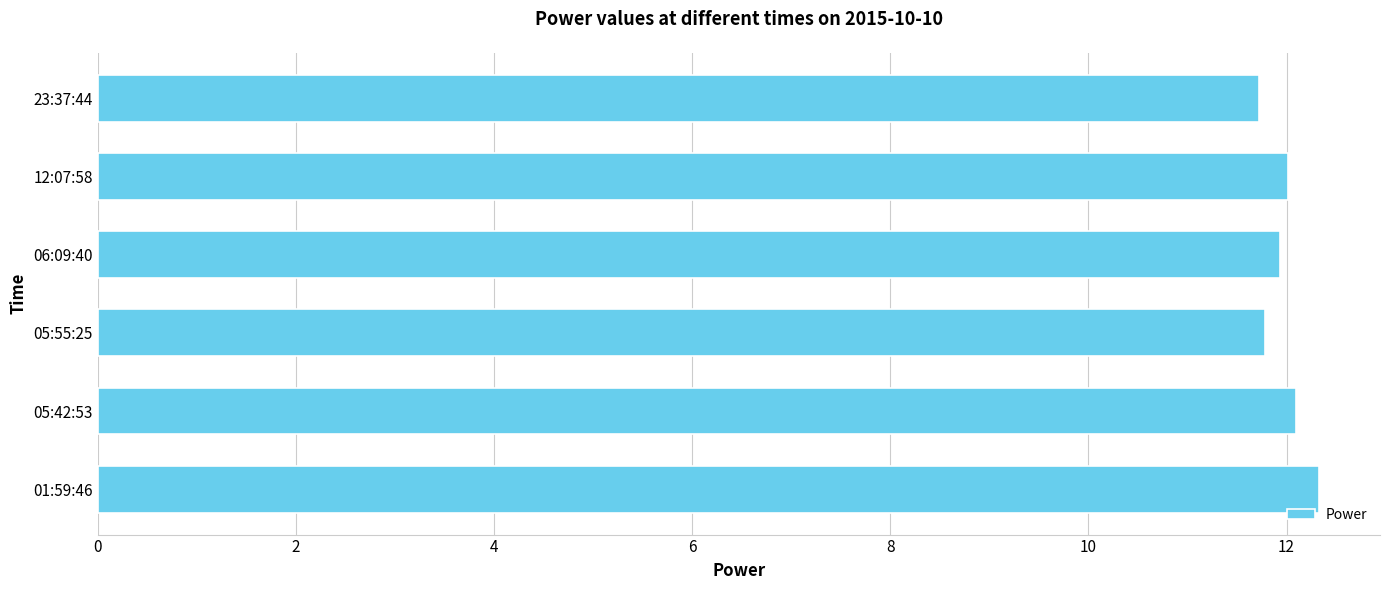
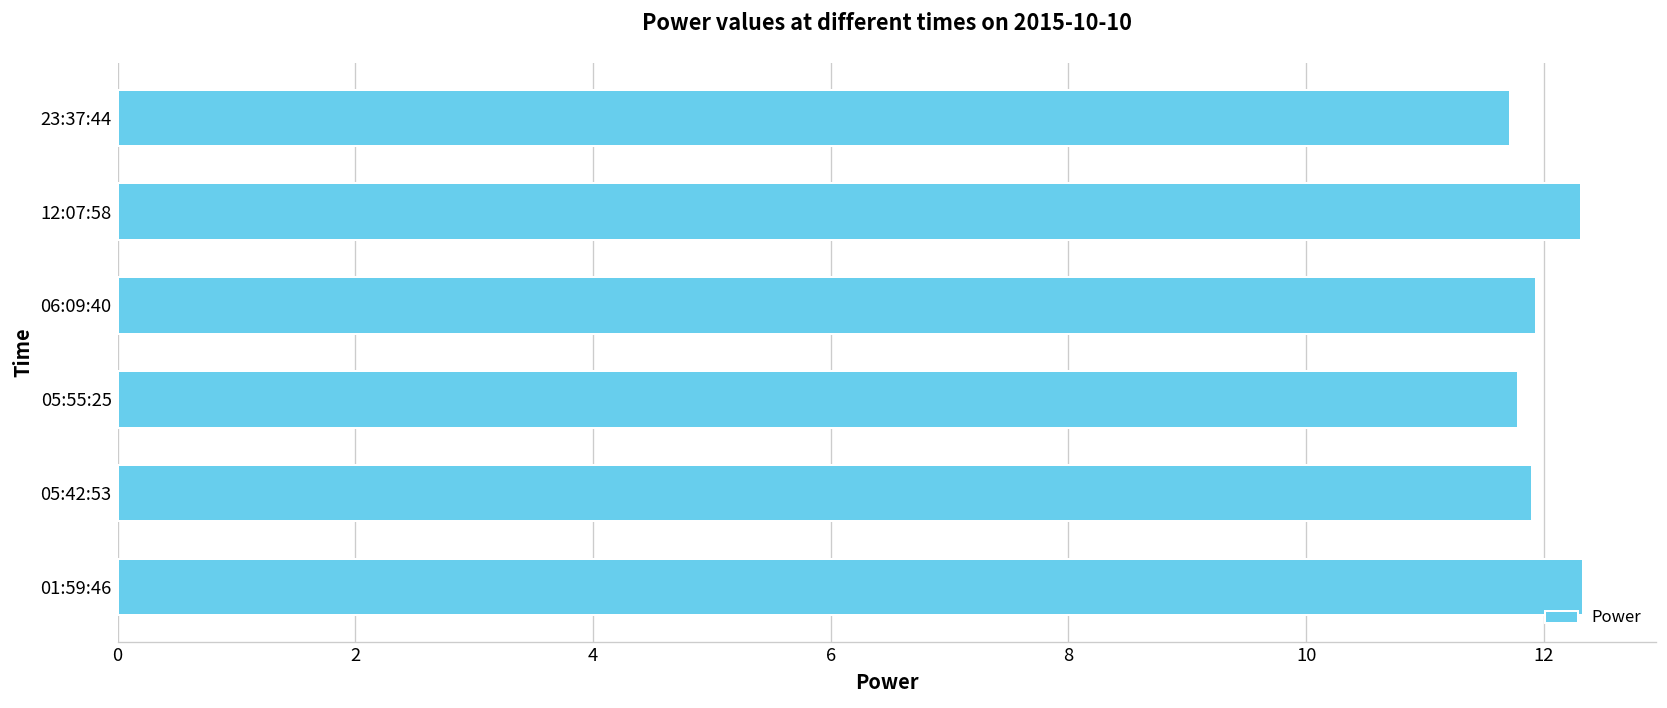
  {
    "23:37:44": 11.7,
-   "12:07:58": 12.0,
+   "12:07:58": 12.3,
    "06:09:40": 11.9,
    "05:55:25": 11.8,
-   "05:42:53": 12.1,
+   "05:42:53": 11.9,
    "01:59:46": 12.3
  }
